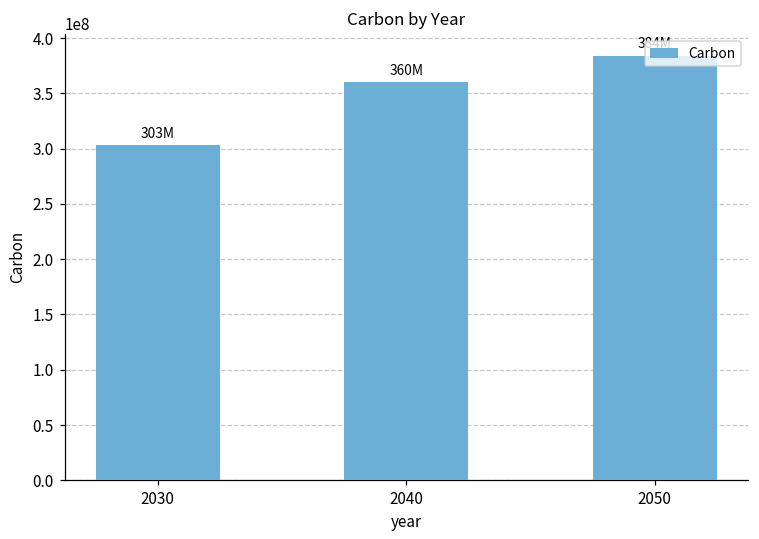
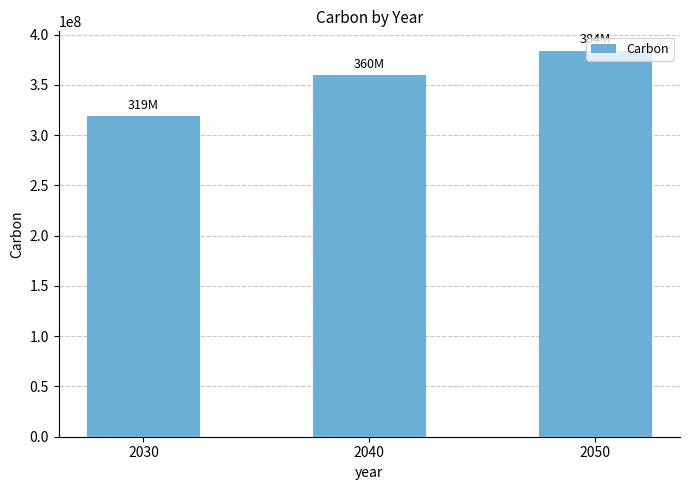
  {
-   "2030": "303M",
+   "2030": "319M",
    "2040": "360M"
  }
